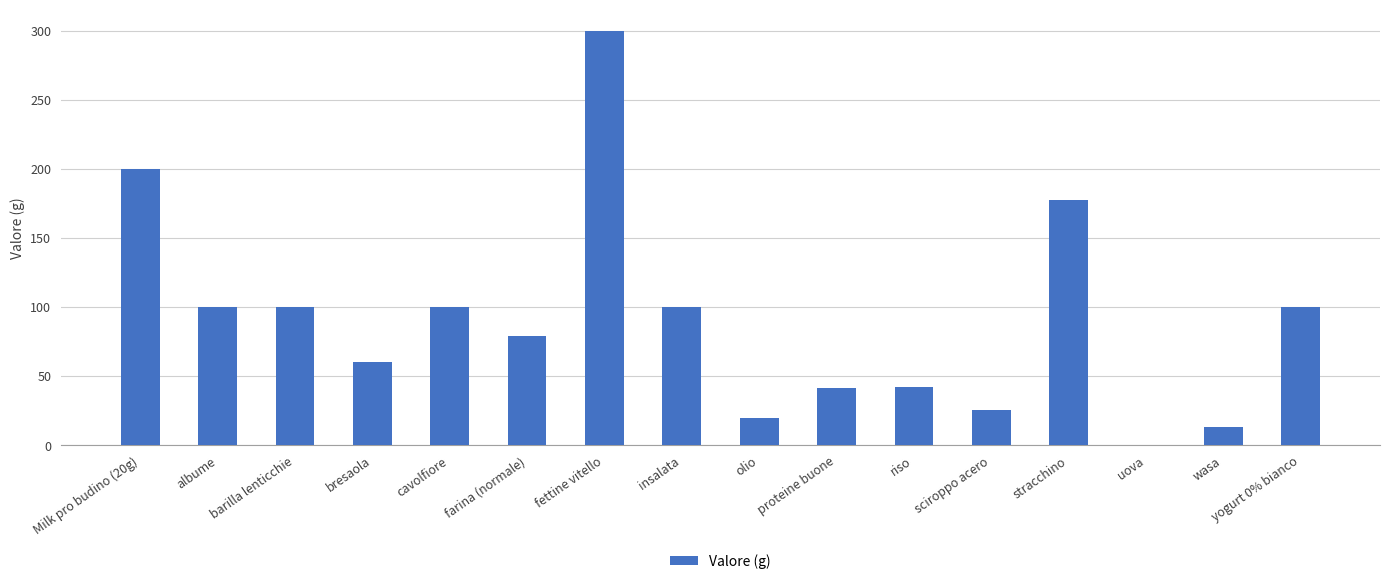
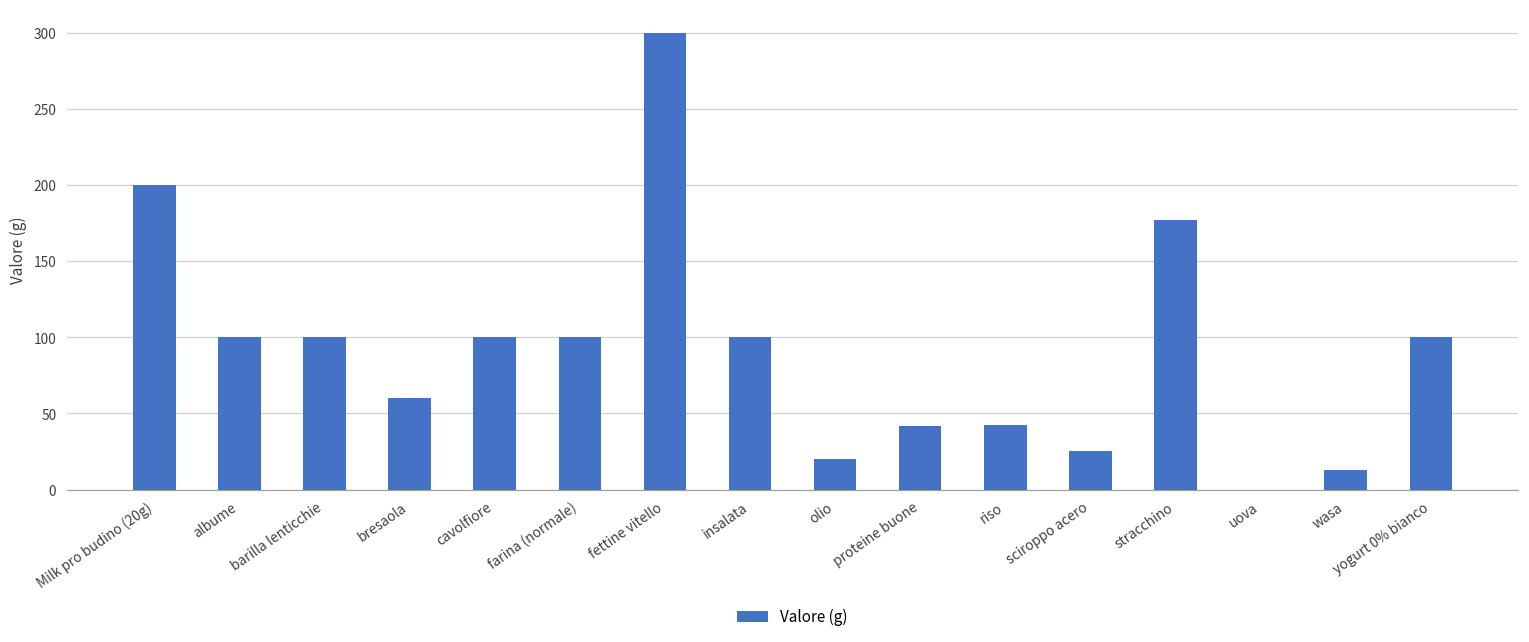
  {
    "Milk pro budino (20g)": 200,
    "albume": 100,
    "barilla lenticchie": 100,
    "bresaola": 60,
    "cavolfiore": 100,
-   "farina (normale)": 79,
+   "farina (normale)": 100,
    "fettine vitello": 300,
    "insalata": 100,
    "olio": 20,
    "proteine buone": 42,
    "riso": 42,
    "sciroppo acero": 25,
    "stracchino": 177,
    "uova": 0,
    "wasa": 13,
    "yogurt 0% bianco": 100
  }
